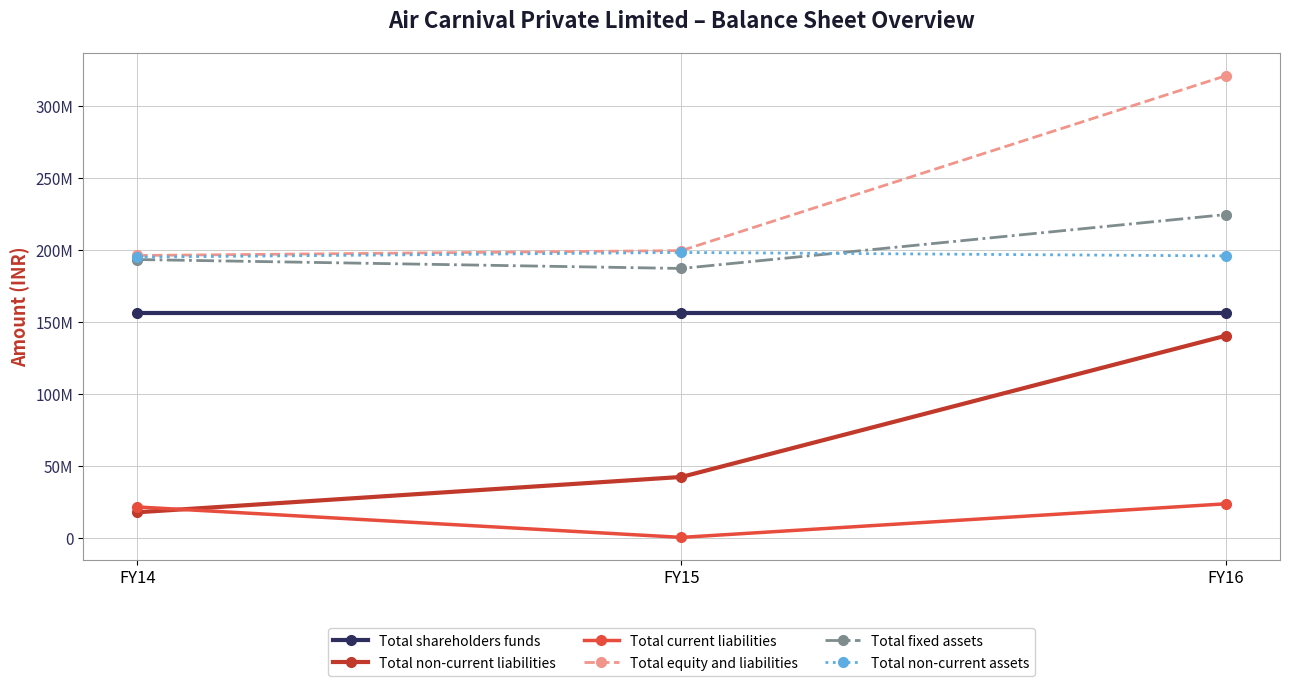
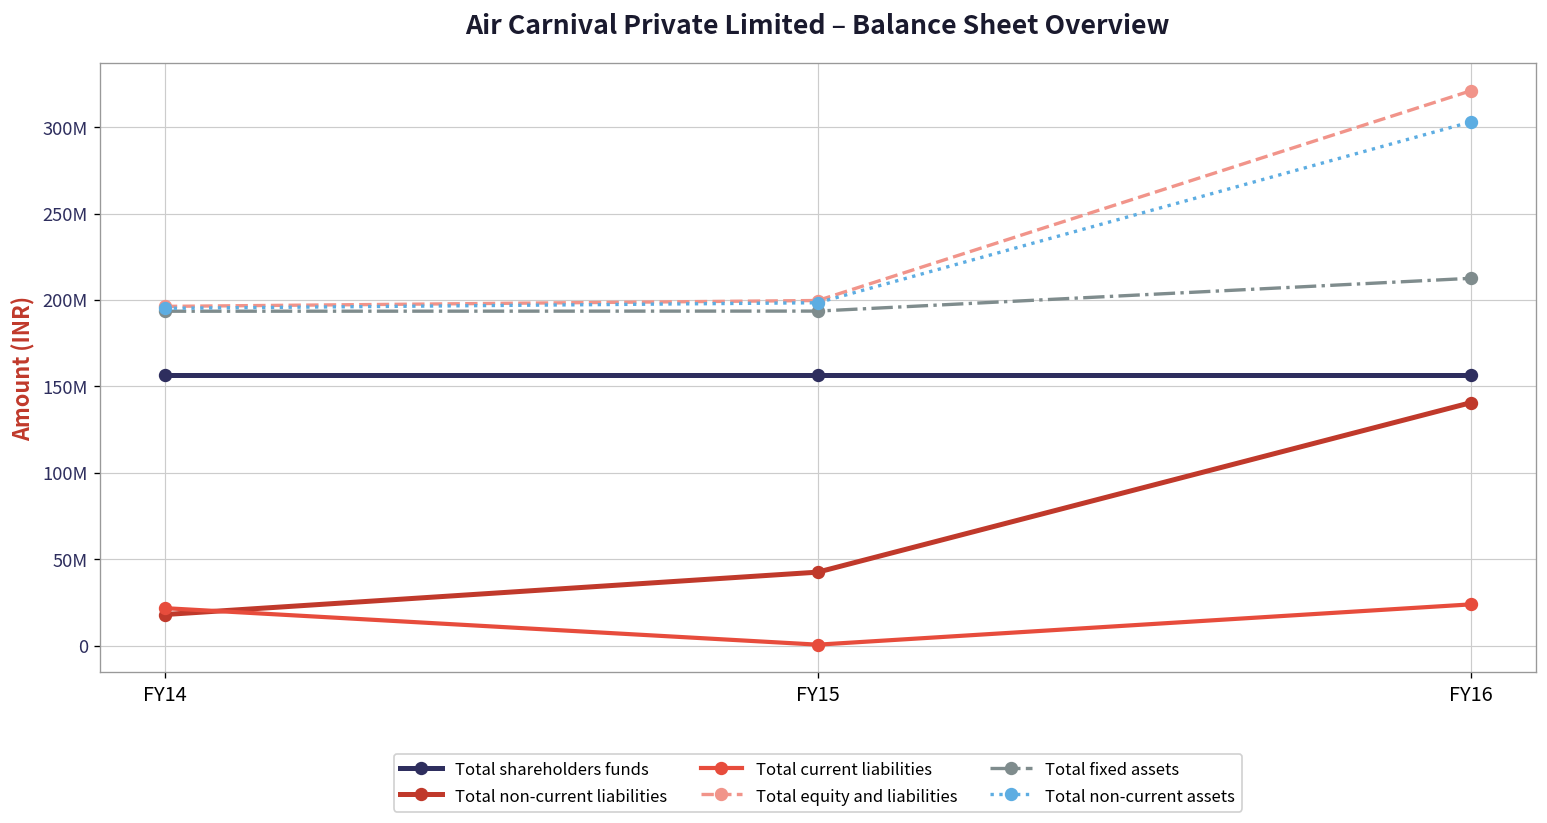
  {
    "Total shareholders funds": {
      "FY14": 157000000,
      "FY15": 157000000,
      "FY16": 157000000
    },
    "Total equity and liabilities": {
      "FY16": 321000000
    },
    "Total fixed assets": {
-     "FY15": 187000000,
-     "FY16": 225000000
+     "FY15": 194000000,
+     "FY16": 213000000
    },
    "Total non-current assets": {
-     "FY16": 196000000
+     "FY16": 303000000
    }
  }
